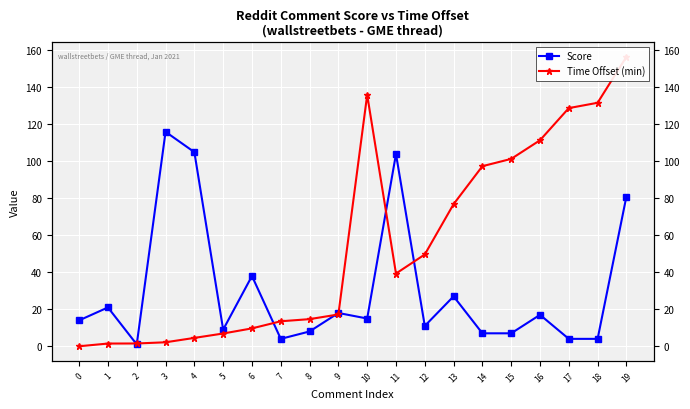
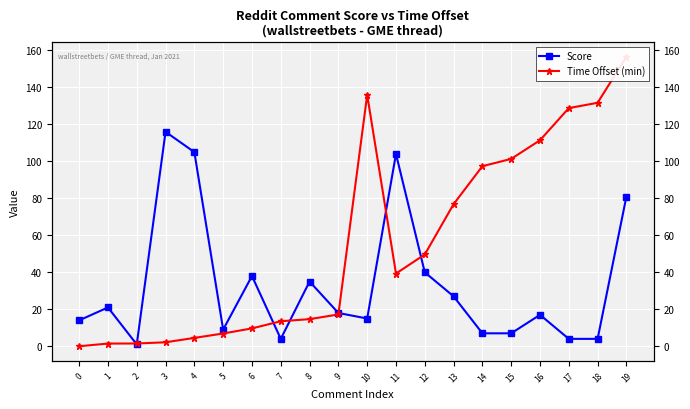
  {
    "Score": {
      "0": 14,
      "1": 21,
      "3": 116,
      "4": 105,
      "5": 9,
      "6": 38,
      "7": 4,
-     "8": 8,
+     "8": 35,
      "10": 15,
      "11": 104,
-     "12": 11,
+     "12": 40,
      "13": 27,
      "14": 7,
      "15": 7,
      "16": 17,
      "17": 4,
      "18": 4,
      "19": 81
    },
    "Time Offset (min)": {
      "0": 0,
      "1": 1,
      "3": 2,
      "4": 5,
      "5": 7,
      "6": 10,
      "7": 14,
      "8": 15,
      "10": 136,
      "11": 39,
      "12": 50,
      "13": 77,
      "14": 97,
      "15": 101,
      "16": 111,
      "17": 129,
      "18": 132
    }
  }
